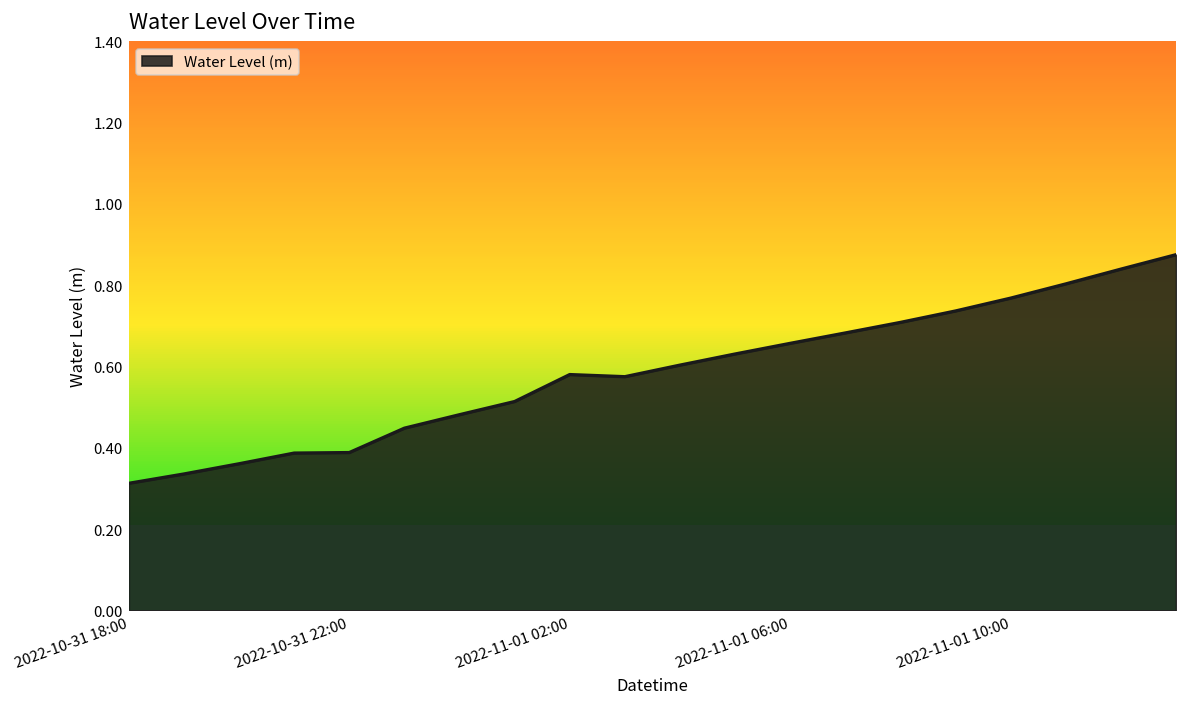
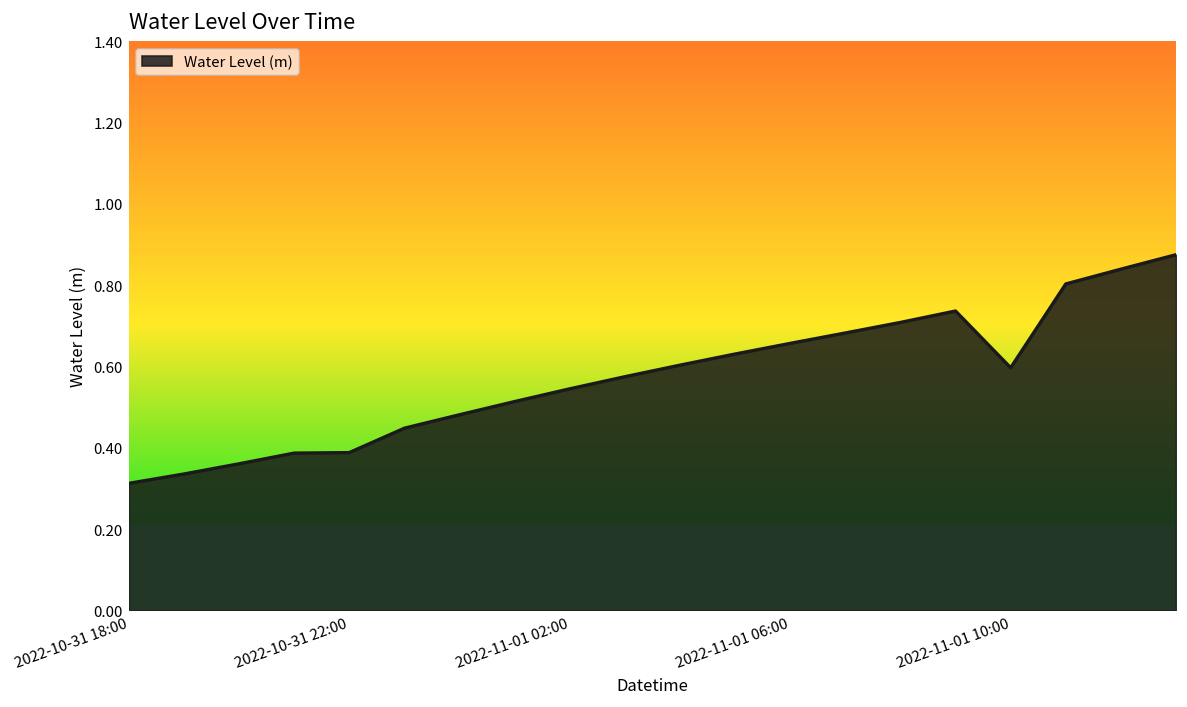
  {
    "2022-10-31 18:00": 0.31,
    "2022-10-31 22:00": 0.39,
-   "2022-11-01 02:00": 0.58,
+   "2022-11-01 02:00": 0.54,
    "2022-11-01 06:00": 0.66,
-   "2022-11-01 10:00": 0.77
+   "2022-11-01 10:00": 0.60
  }
